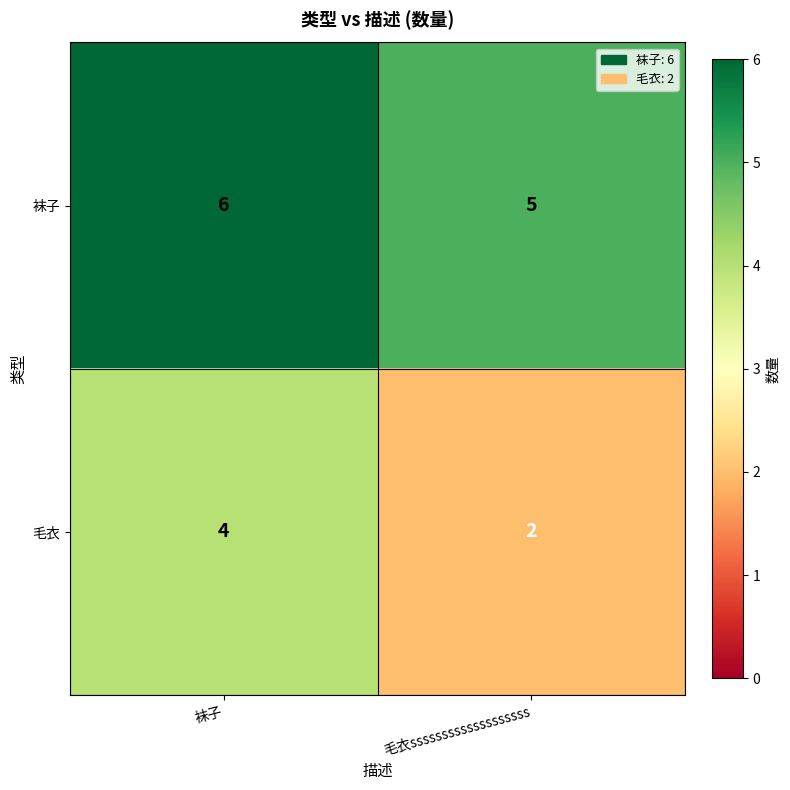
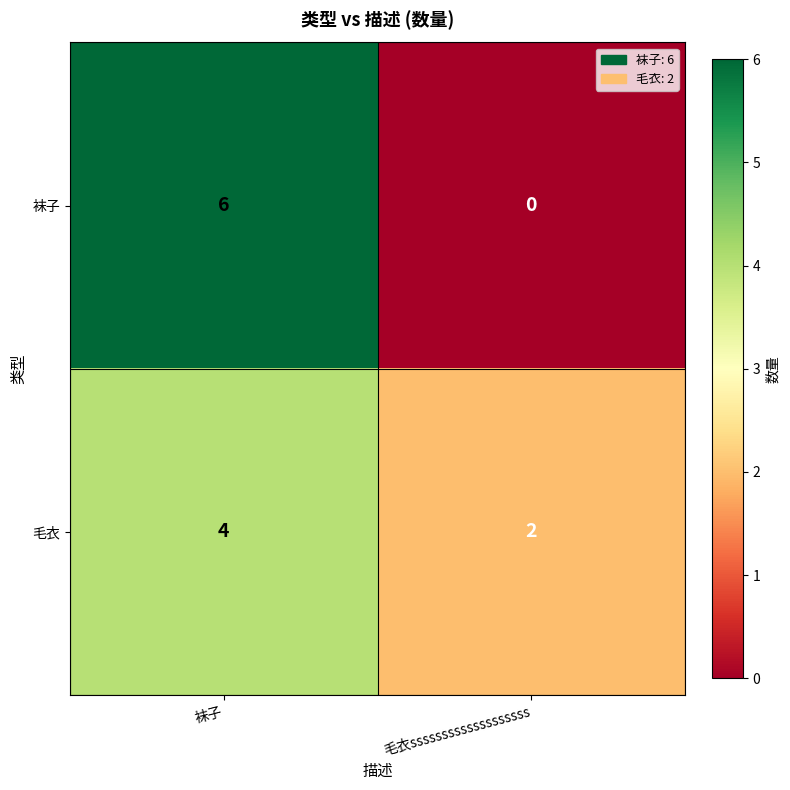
  {
    "袜子": {
      "袜子": 6,
-     "毛衣sssssssssssssssssss": 5
+     "毛衣sssssssssssssssssss": 0
    },
    "毛衣": {
      "袜子": 4,
      "毛衣sssssssssssssssssss": 2
    }
  }
